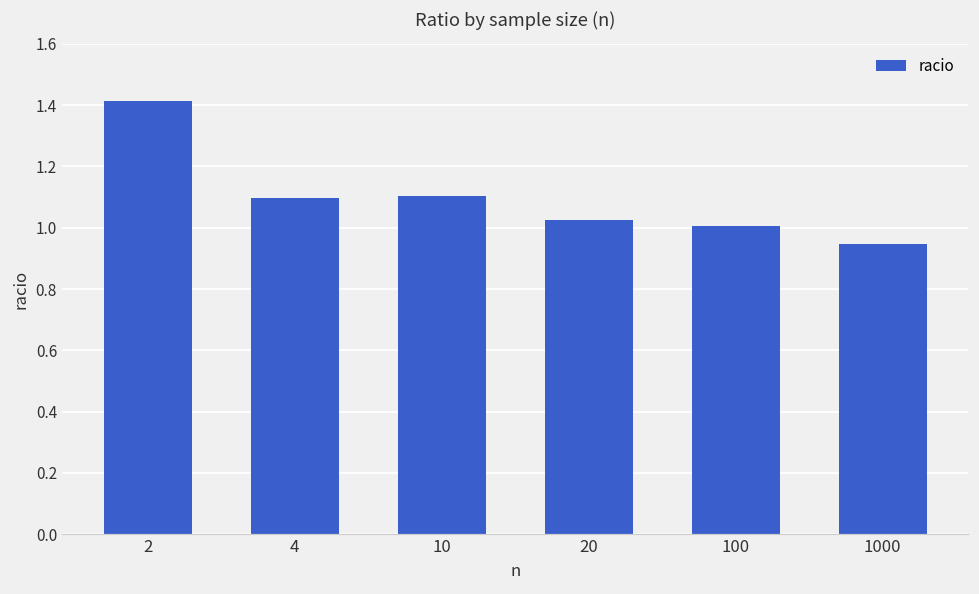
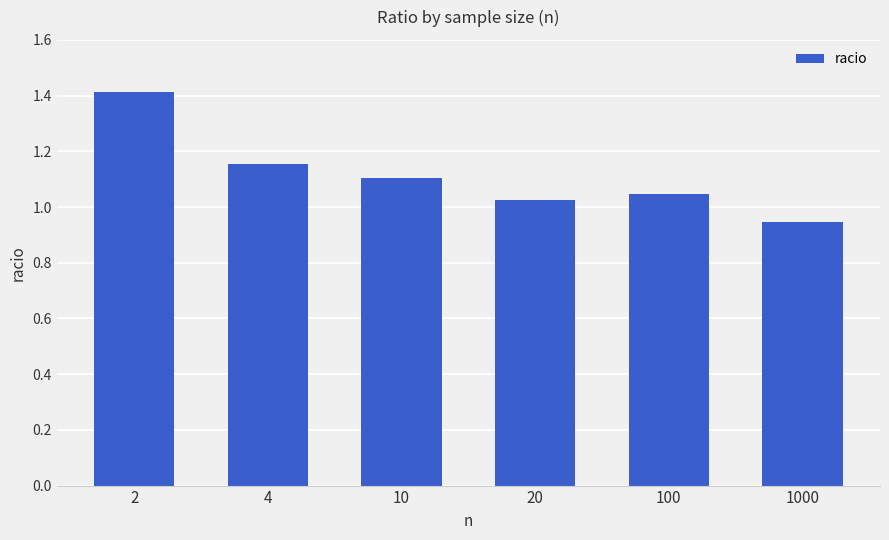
  {
    "2": 1.41,
-   "4": 1.10,
+   "4": 1.16,
    "10": 1.10,
    "20": 1.03,
-   "100": 1.01,
+   "100": 1.05,
    "1000": 0.95
  }
